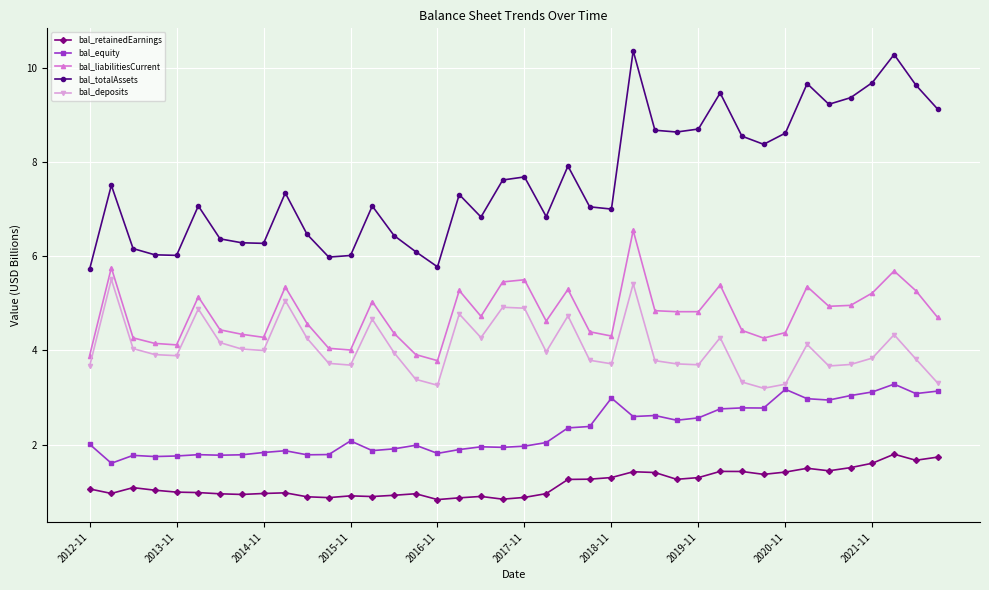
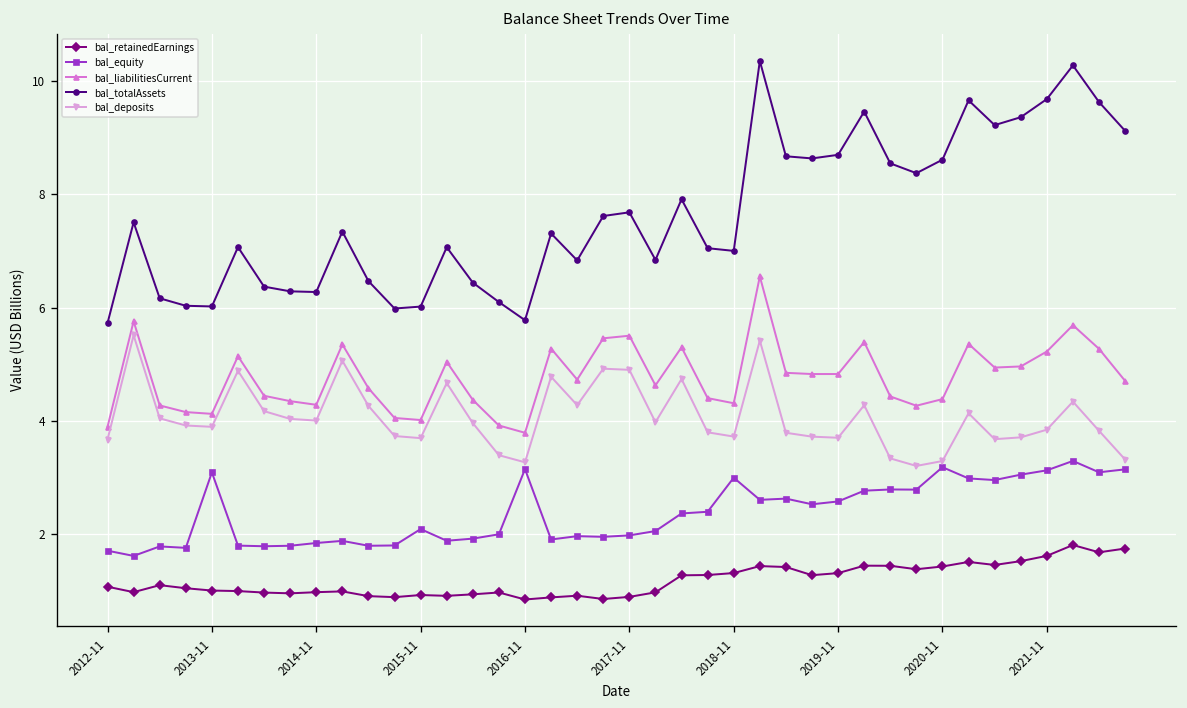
  {
    "bal_equity": {
-     "2012-11": 2.0,
-     "2013-11": 1.8,
+     "2012-11": 1.7,
+     "2013-11": 3.1,
      "2014-11": 1.8,
      "2015-11": 2.1,
-     "2016-11": 1.8,
+     "2016-11": 3.1,
      "2017-11": 2.0,
      "2018-11": 3.0,
      "2019-11": 2.6,
      "2020-11": 3.2,
      "2021-11": 3.1
    }
  }
